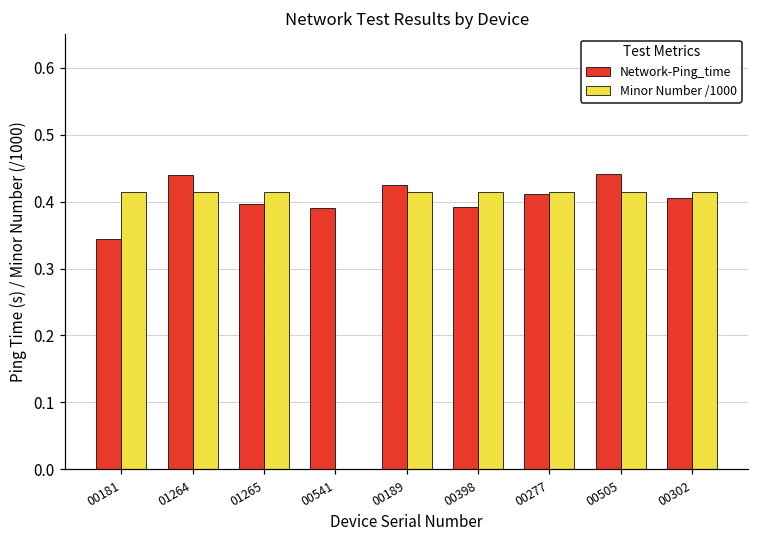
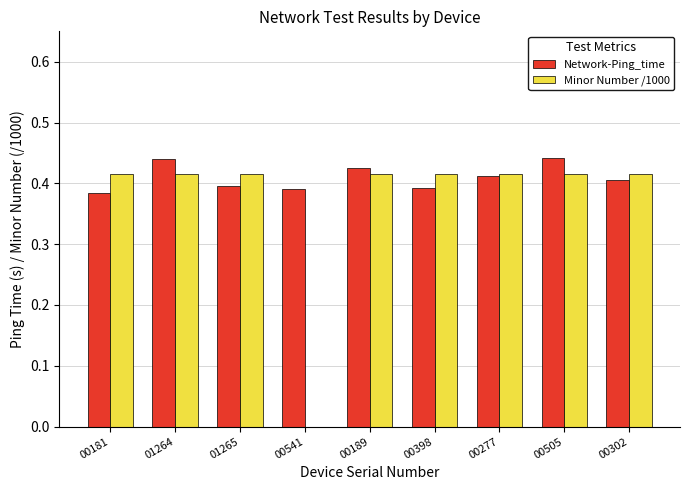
  {
    "Network-Ping_time": {
-     "00181": 0.34,
+     "00181": 0.38,
      "01264": 0.44,
      "01265": 0.40,
      "00541": 0.39,
      "00189": 0.43,
      "00398": 0.39,
      "00277": 0.41,
      "00505": 0.44,
      "00302": 0.41
    },
    "Minor Number /1000": {
      "00181": 0.42,
      "01264": 0.42,
      "01265": 0.42,
      "00541": 0.00,
      "00189": 0.42,
      "00398": 0.42,
      "00277": 0.42,
      "00505": 0.42,
      "00302": 0.42
    }
  }
